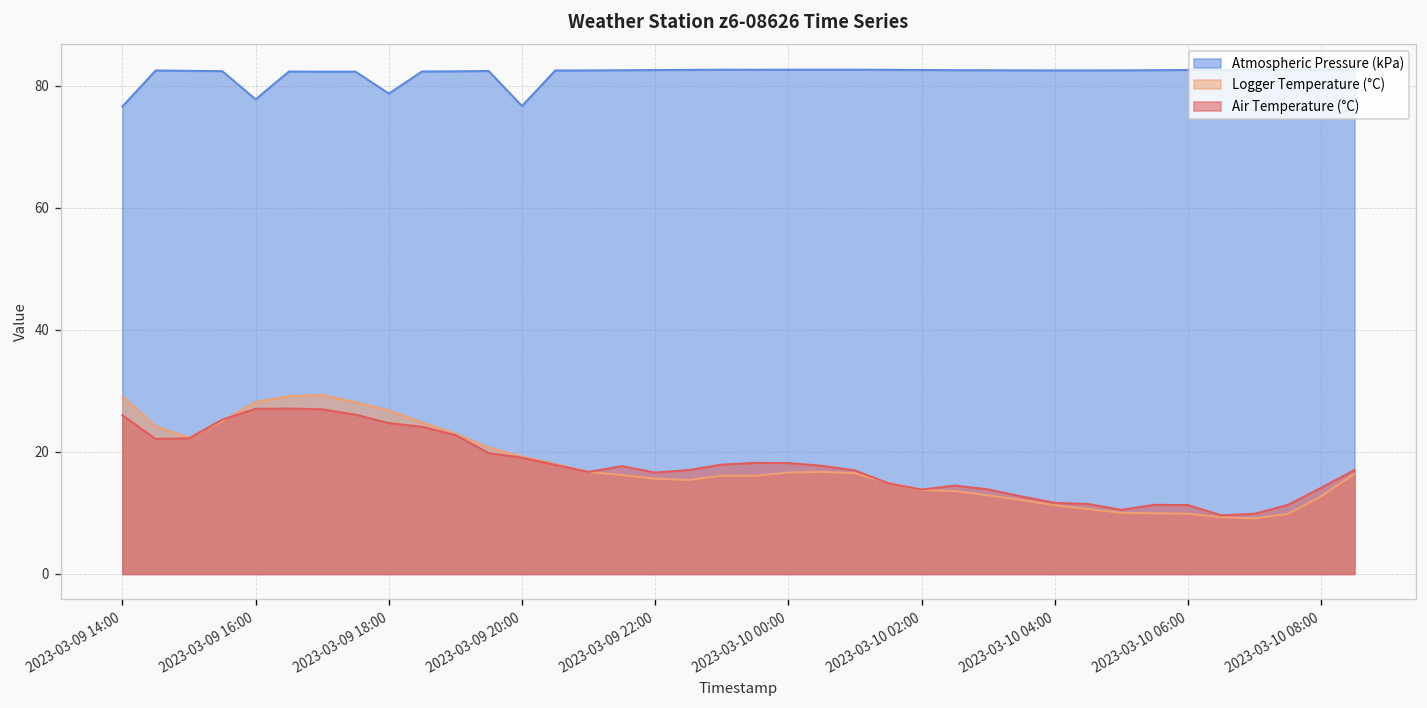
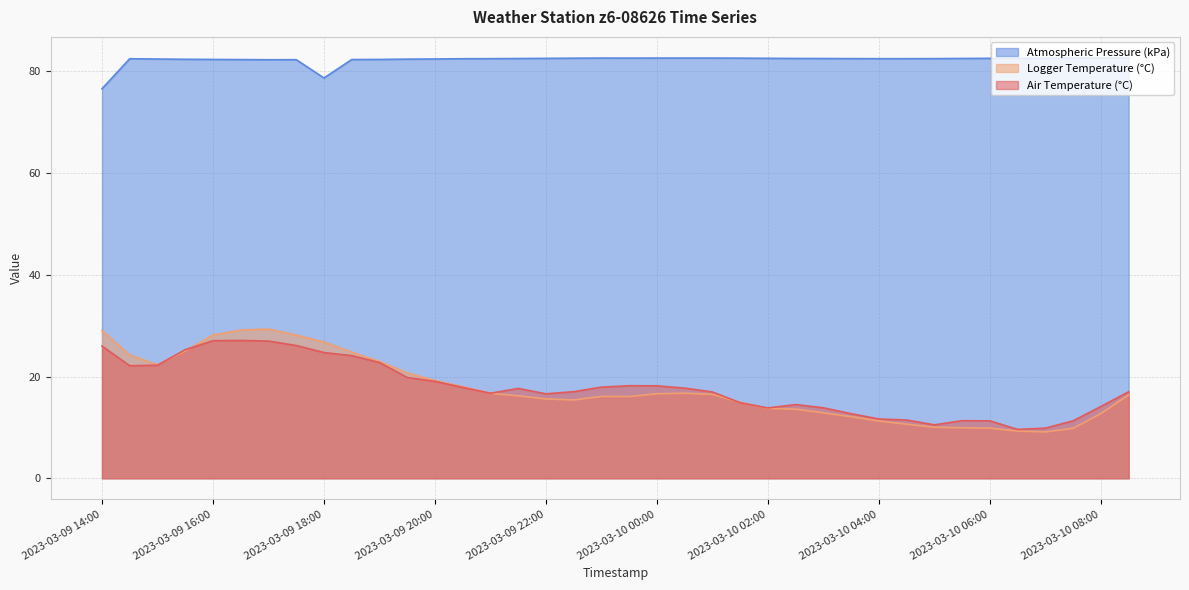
  {
    "Atmospheric Pressure (kPa)": {
      "2023-03-09 14:00": 77,
-     "2023-03-09 16:00": 78,
+     "2023-03-09 16:00": 82,
      "2023-03-09 18:00": 79,
-     "2023-03-09 20:00": 77,
+     "2023-03-09 20:00": 82,
      "2023-03-09 22:00": 83,
      "2023-03-10 00:00": 83,
      "2023-03-10 02:00": 83,
      "2023-03-10 04:00": 83,
      "2023-03-10 06:00": 83
    }
  }
